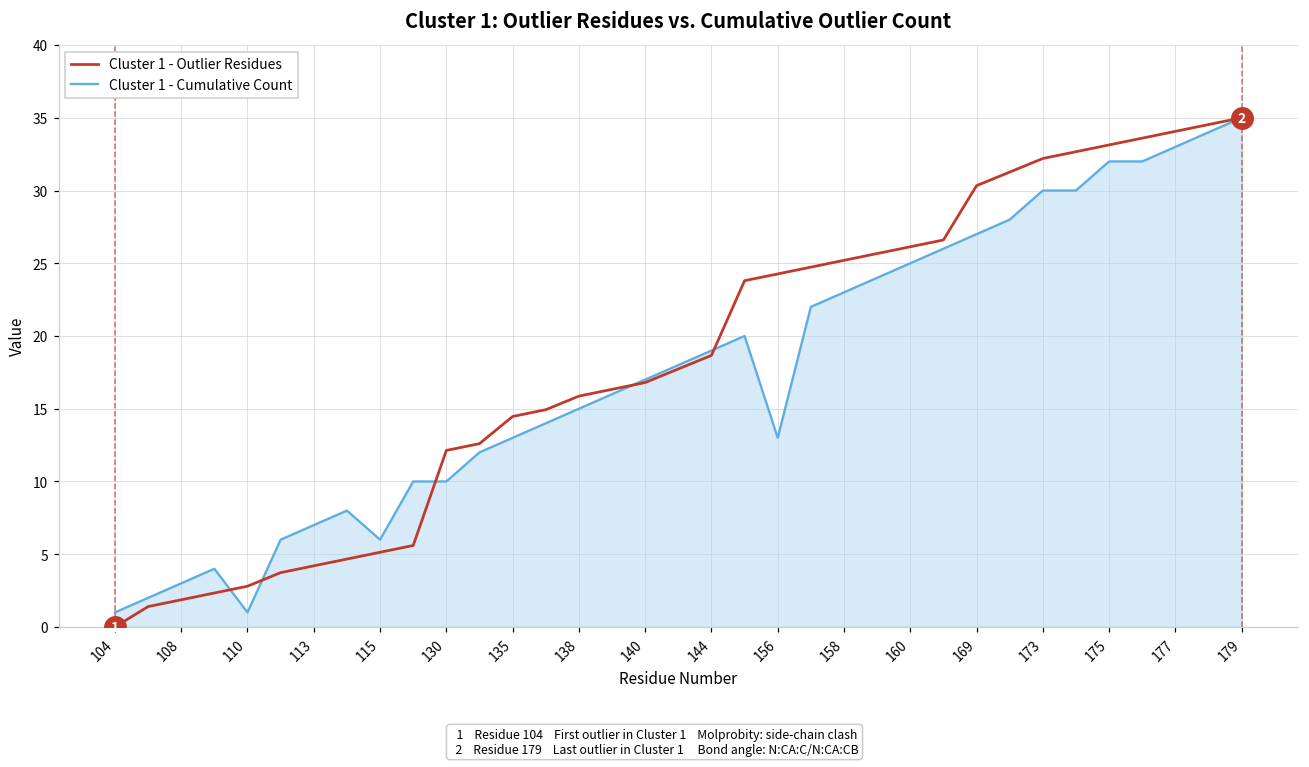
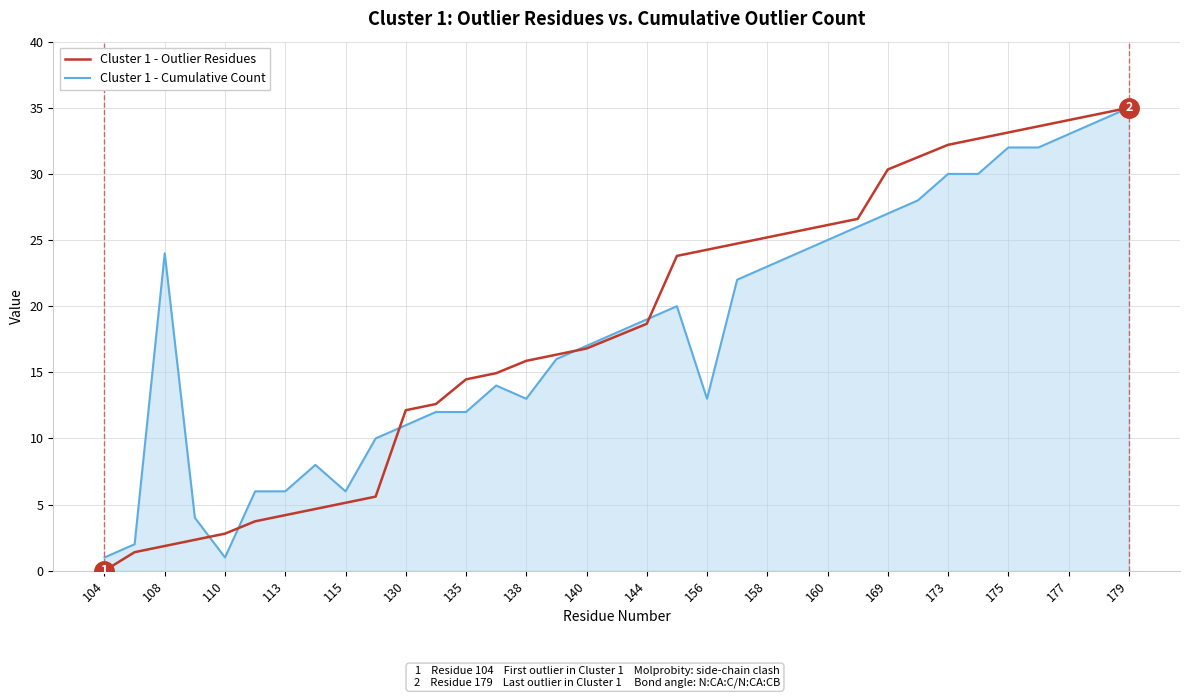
  {
    "Cluster 1 - Cumulative Count": {
-     "108": 3,
+     "108": 24,
      "110": 1,
-     "113": 7,
+     "113": 6,
      "115": 6,
-     "130": 10,
-     "135": 13,
-     "138": 15,
+     "130": 11,
+     "135": 12,
+     "138": 13,
      "140": 17,
      "144": 19,
      "156": 13,
      "158": 23,
      "160": 25,
      "169": 27,
      "173": 30,
      "175": 32,
      "177": 33
    }
  }
